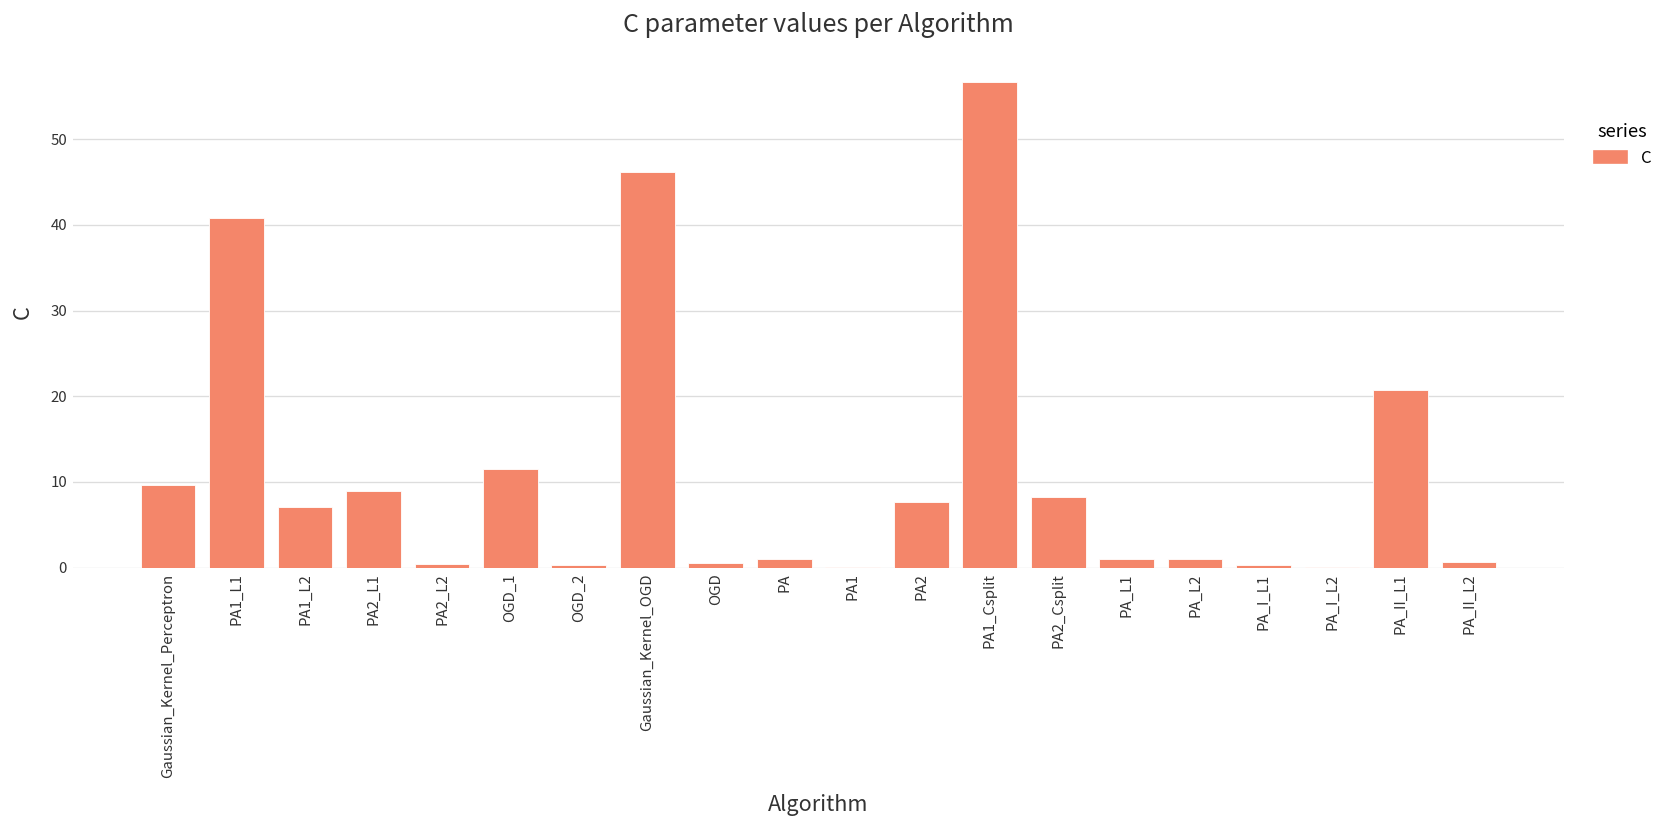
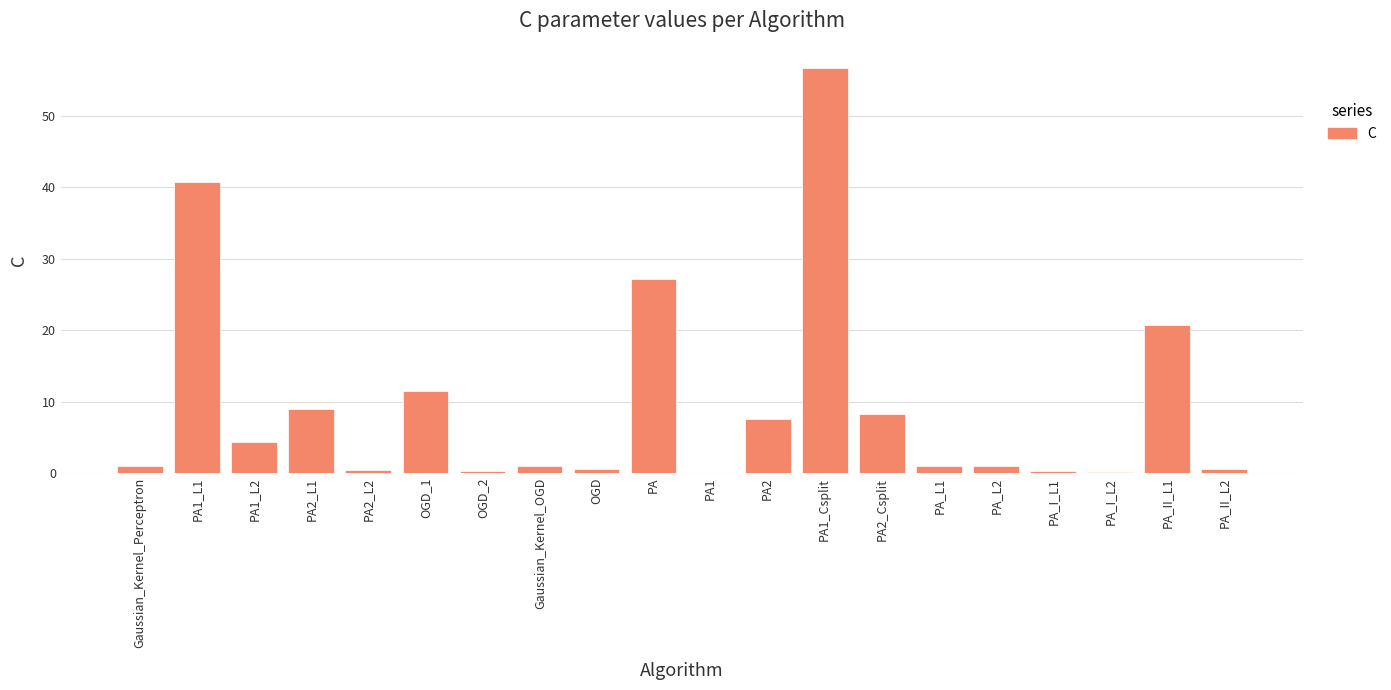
  {
-   "Gaussian_Kernel_Perceptron": 10,
+   "Gaussian_Kernel_Perceptron": 1,
    "PA1_L1": 41,
-   "PA1_L2": 7,
+   "PA1_L2": 4,
    "PA2_L1": 9,
    "PA2_L2": 0,
    "OGD_1": 12,
-   "Gaussian_Kernel_OGD": 46,
+   "Gaussian_Kernel_OGD": 1,
    "OGD": 1,
-   "PA": 1,
+   "PA": 27,
    "PA2": 8,
    "PA1_Csplit": 57,
    "PA2_Csplit": 8,
    "PA_L1": 1,
    "PA_L2": 1,
    "PA_II_L1": 21,
    "PA_II_L2": 1
  }
